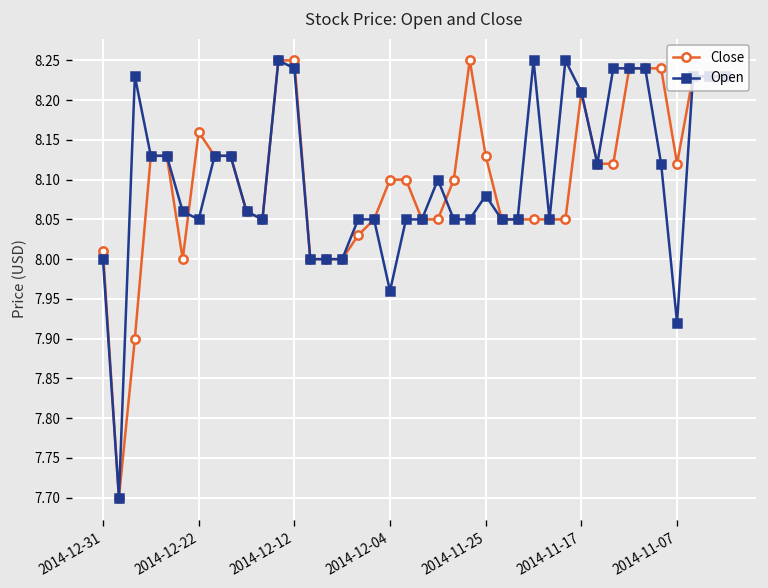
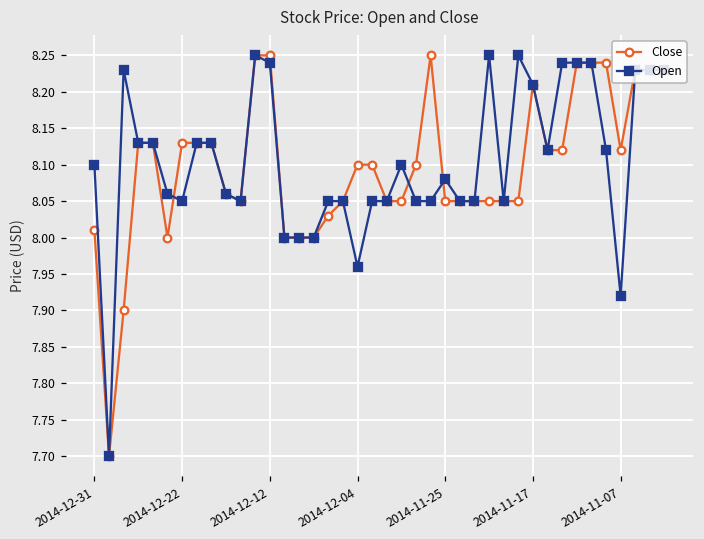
  {
    "Close": {
      "2014-12-31": 8.01,
-     "2014-12-22": 8.16,
+     "2014-12-22": 8.13,
      "2014-12-12": 8.25,
      "2014-12-04": 8.10,
-     "2014-11-25": 8.13,
+     "2014-11-25": 8.05,
      "2014-11-07": 8.12
    },
    "Open": {
-     "2014-12-31": 8.0,
+     "2014-12-31": 8.1,
      "2014-12-22": 8.05,
      "2014-12-12": 8.24,
      "2014-12-04": 7.96,
      "2014-11-25": 8.08,
      "2014-11-07": 7.92
    }
  }
